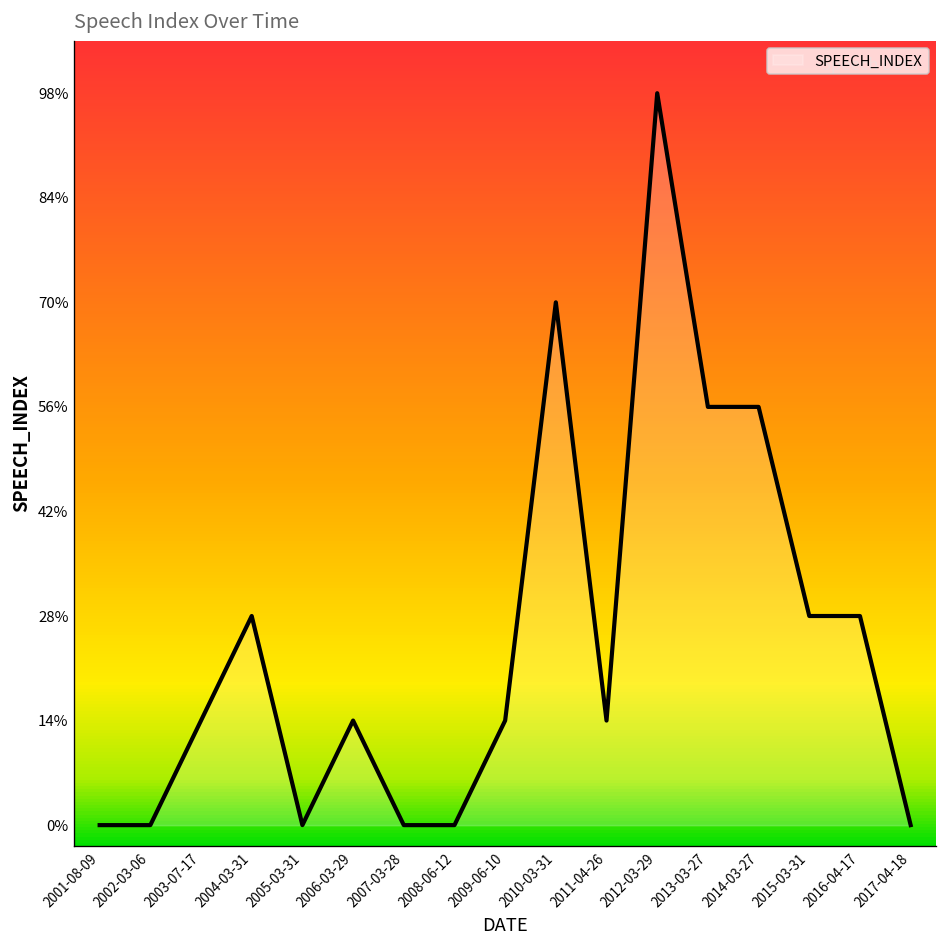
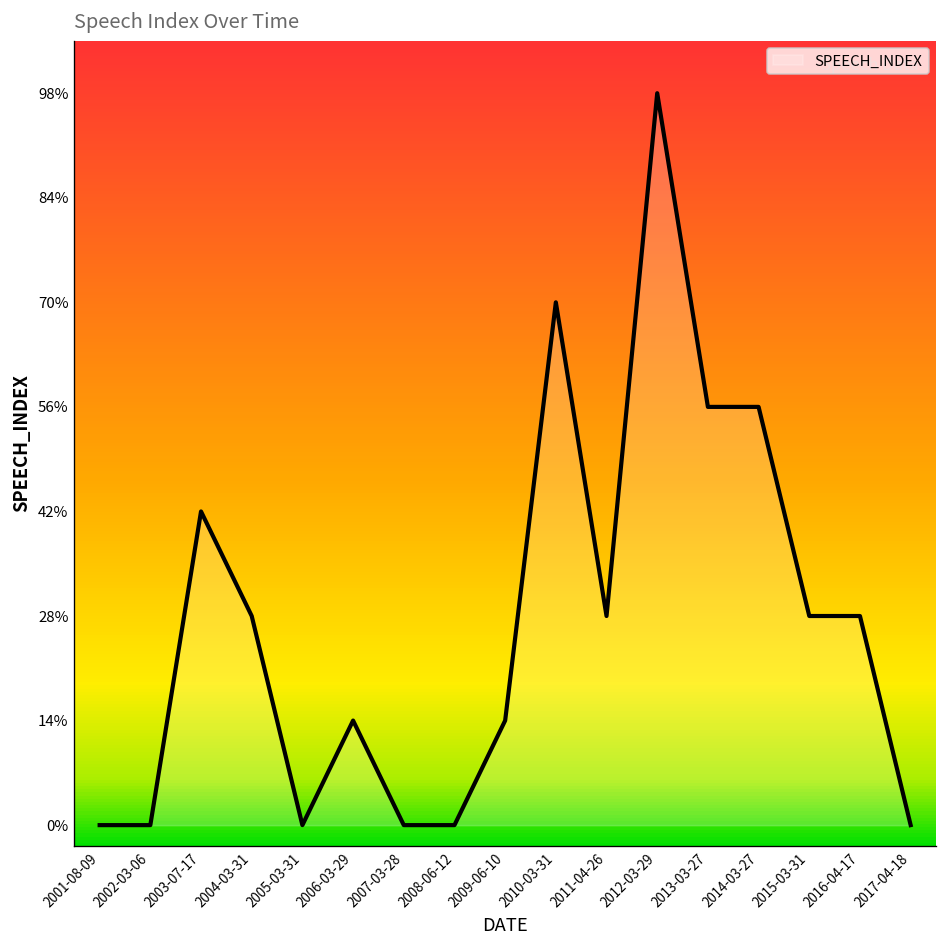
  {
    "2001-08-09": "0%",
    "2002-03-06": "0%",
-   "2003-07-17": "14%",
+   "2003-07-17": "42%",
    "2004-03-31": "28%",
    "2005-03-31": "0%",
    "2006-03-29": "14%",
    "2007-03-28": "0%",
    "2008-06-12": "0%",
    "2009-06-10": "14%",
    "2010-03-31": "70%",
-   "2011-04-26": "14%",
+   "2011-04-26": "28%",
    "2012-03-29": "98%",
    "2013-03-27": "56%",
    "2014-03-27": "56%",
    "2015-03-31": "28%",
    "2016-04-17": "28%",
    "2017-04-18": "0%"
  }
